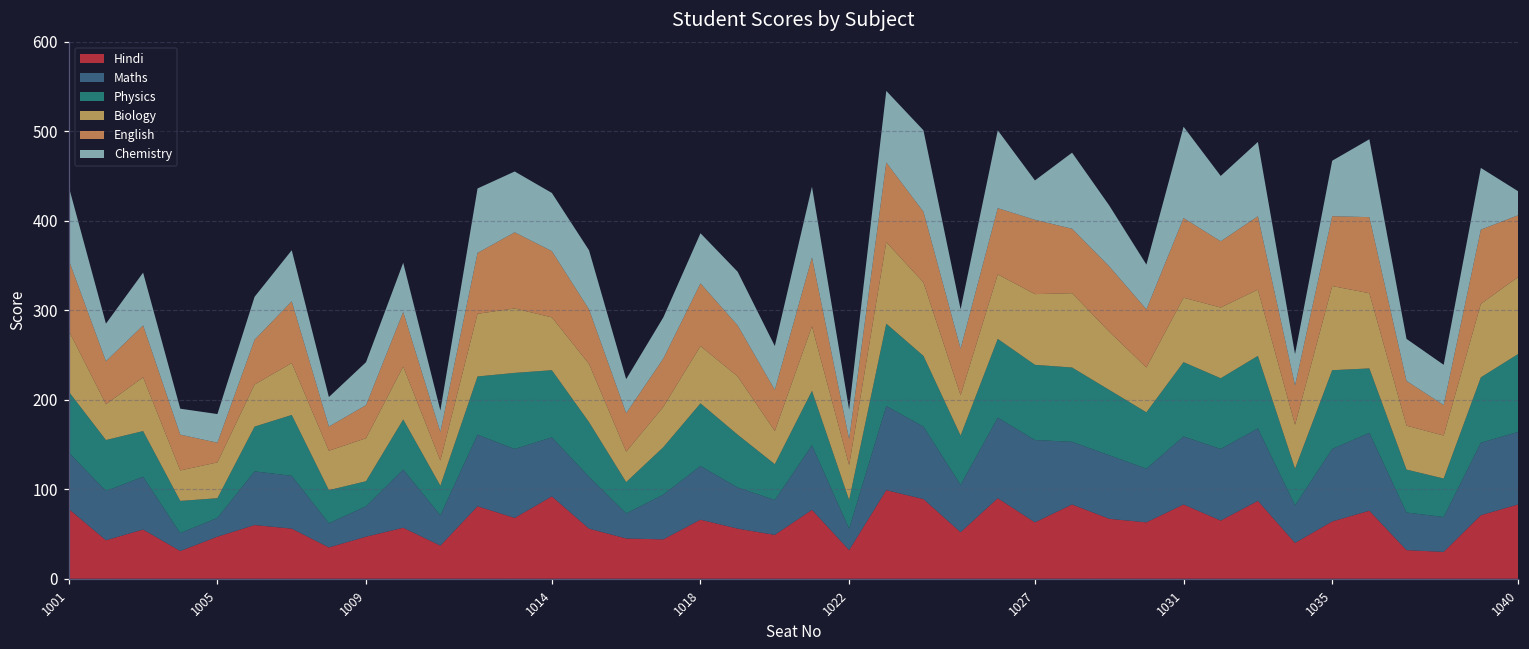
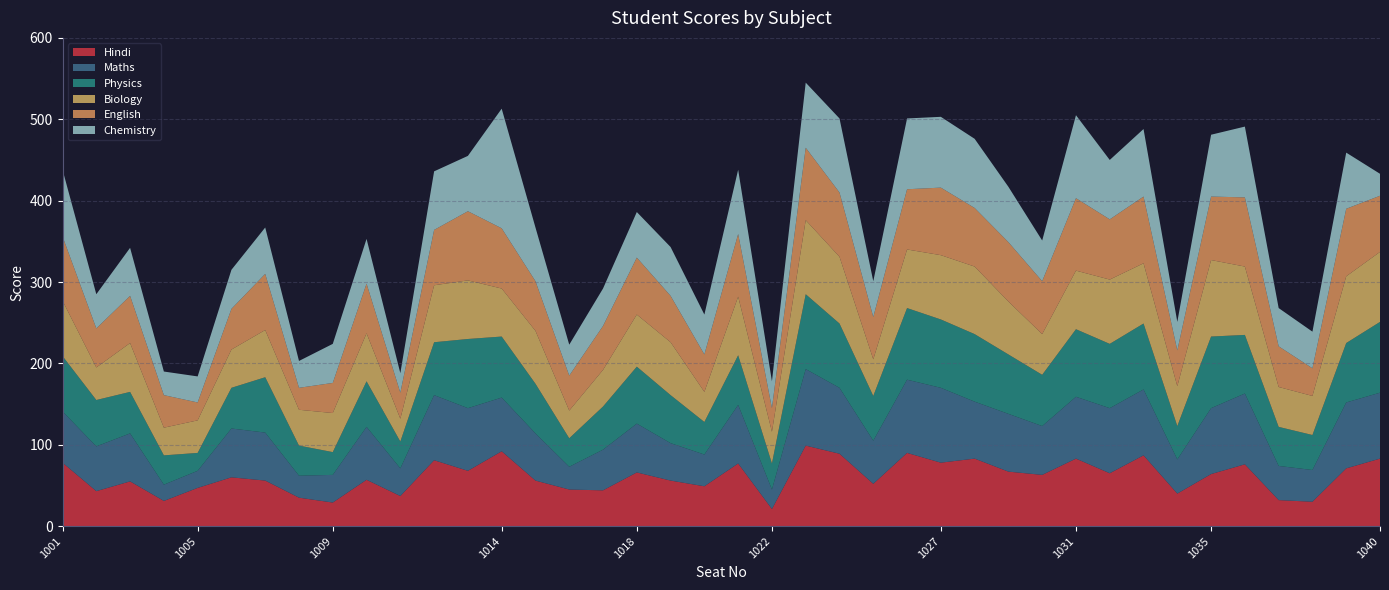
  {
    "Hindi": {
      "1001": 80,
      "1005": 50,
-     "1009": 50,
+     "1009": 30,
      "1014": 90,
      "1018": 70,
-     "1022": 30,
-     "1027": 60,
+     "1022": 20,
+     "1027": 80,
      "1031": 80,
      "1035": 60,
      "1040": 80
    },
    "Chemistry": {
      "1001": 80,
      "1005": 30,
      "1009": 50,
-     "1014": 70,
+     "1014": 150,
      "1018": 60,
      "1022": 30,
-     "1027": 40,
+     "1027": 90,
      "1031": 100,
-     "1035": 60,
+     "1035": 80,
      "1040": 30
    }
  }
